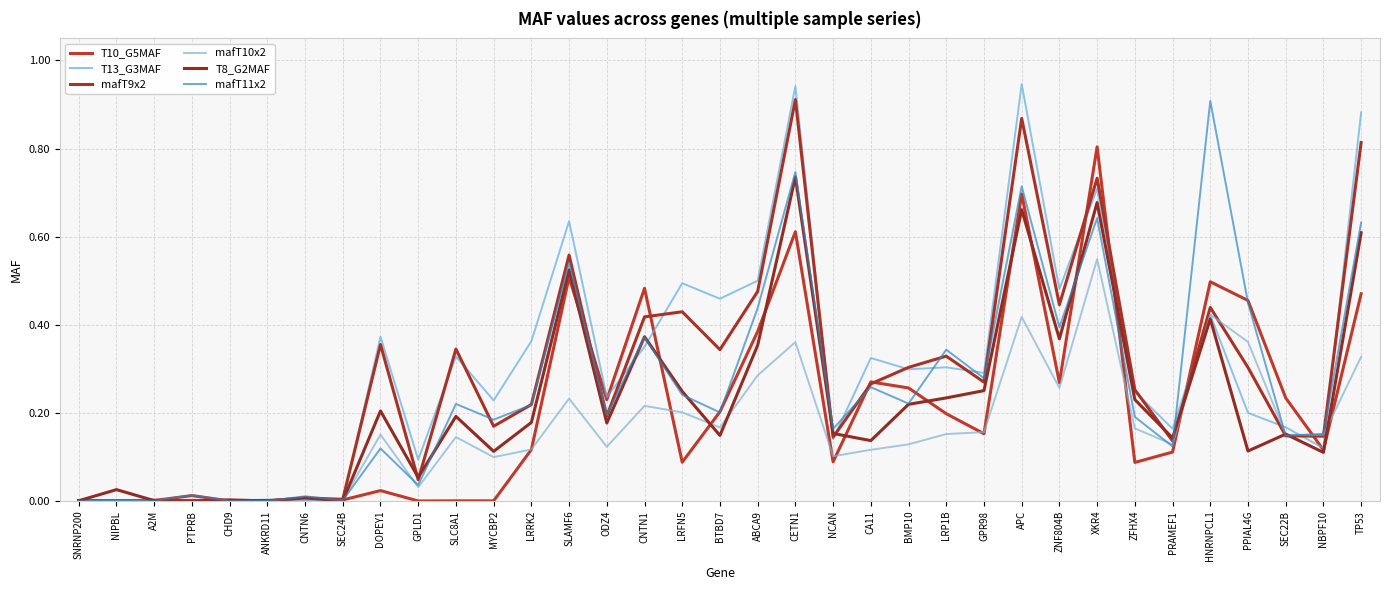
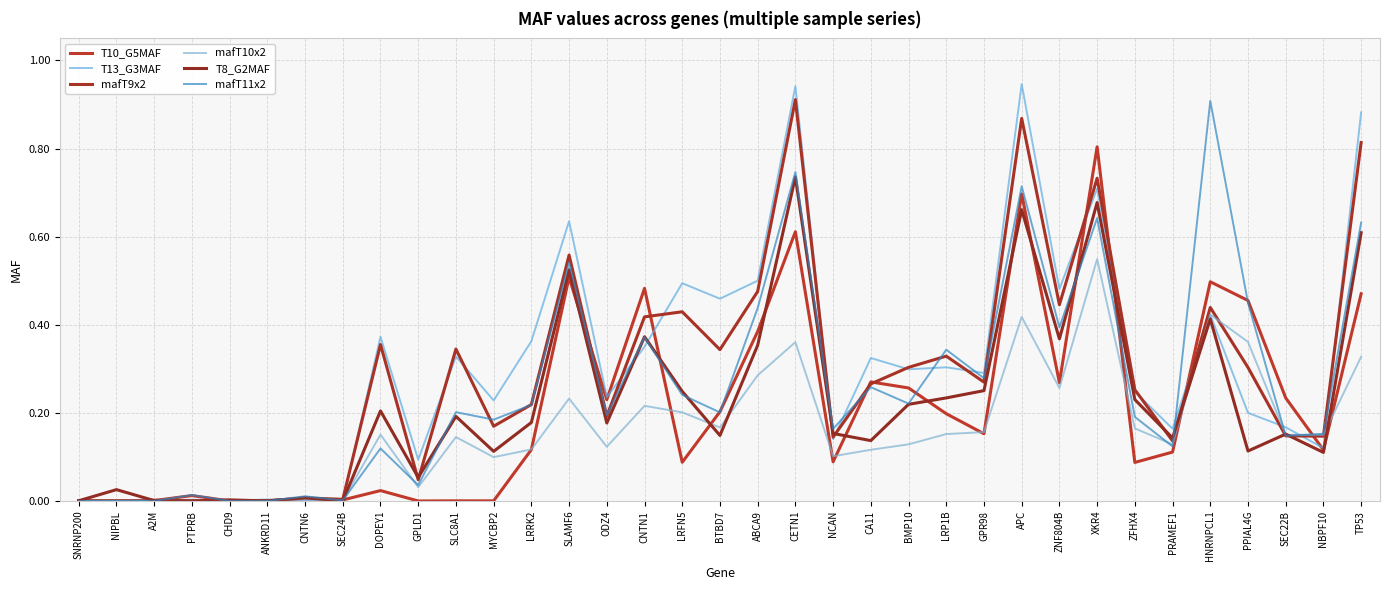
  {
    "mafT11x2": {
      "DOPEY1": 0.12,
-     "SLC8A1": 0.22,
+     "SLC8A1": 0.20,
      "MYCBP2": 0.18,
      "SLAMF6": 0.54,
      "LRFN5": 0.24,
      "ABCA9": 0.44,
      "CETN1": 0.75,
      "NCAN": 0.16,
      "CA11": 0.26,
      "LRP1B": 0.34,
      "GPR98": 0.28,
      "APC": 0.71,
      "ZNF804B": 0.39,
      "XKR4": 0.64,
      "ZFHX4": 0.19,
      "HNRNPCL1": 0.91,
      "TP53": 0.63
    }
  }
